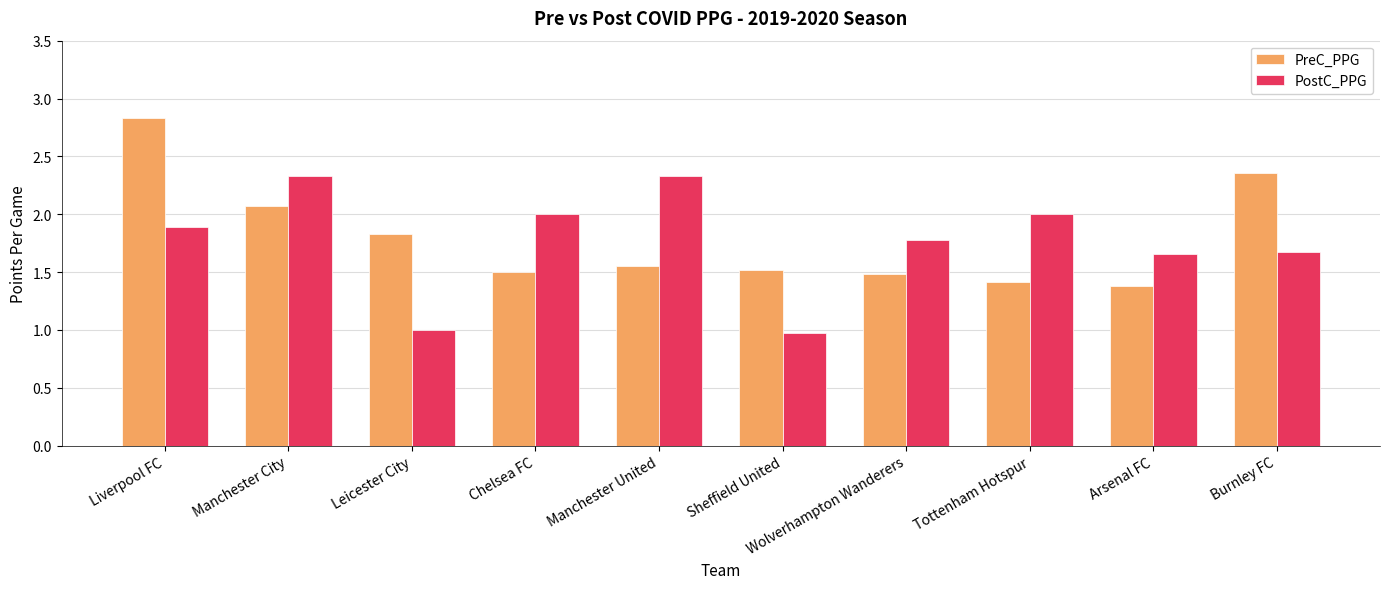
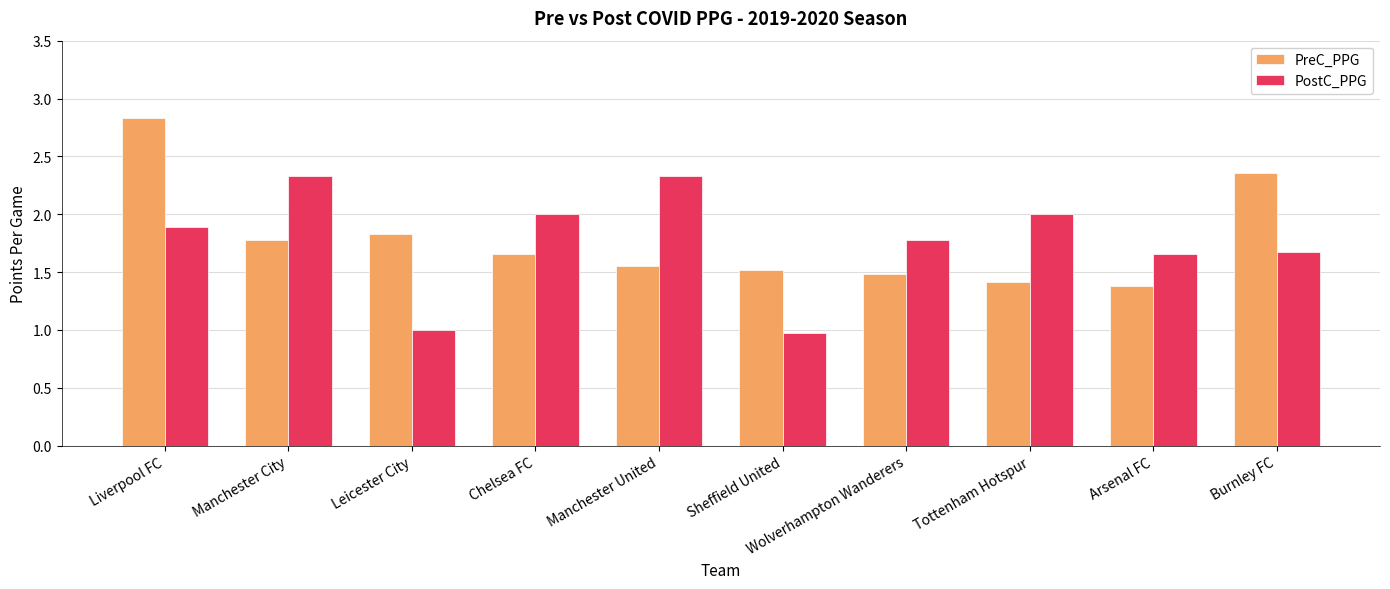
  {
    "PreC_PPG": {
      "Liverpool FC": 2.83,
-     "Manchester City": 2.07,
+     "Manchester City": 1.78,
      "Leicester City": 1.83,
-     "Chelsea FC": 1.50,
+     "Chelsea FC": 1.66,
      "Manchester United": 1.55,
      "Sheffield United": 1.52,
      "Wolverhampton Wanderers": 1.48,
      "Tottenham Hotspur": 1.41,
      "Arsenal FC": 1.38,
      "Burnley FC": 2.36
    },
    "PostC_PPG": {
      "Liverpool FC": 1.89,
      "Manchester City": 2.33,
      "Leicester City": 1.00,
      "Chelsea FC": 2.00,
      "Manchester United": 2.33,
      "Sheffield United": 0.97,
      "Wolverhampton Wanderers": 1.78,
      "Tottenham Hotspur": 2.00,
      "Arsenal FC": 1.66,
      "Burnley FC": 1.67
    }
  }
